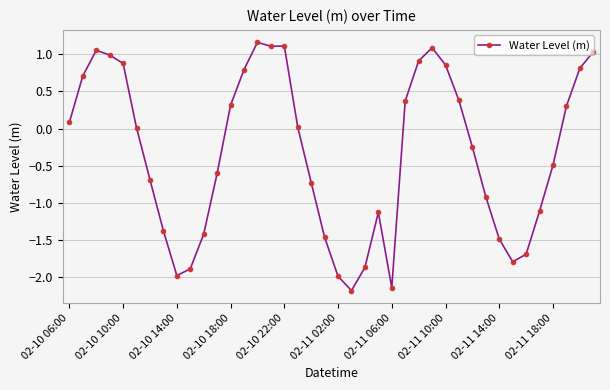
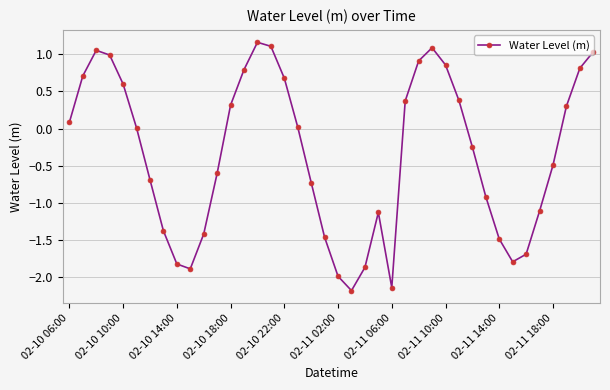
  {
    "02-10 06:00": 0.1,
-   "02-10 10:00": 0.9,
-   "02-10 14:00": -2.0,
+   "02-10 10:00": 0.6,
+   "02-10 14:00": -1.8,
    "02-10 18:00": 0.3,
-   "02-10 22:00": 1.1,
+   "02-10 22:00": 0.7,
    "02-11 02:00": -2.0,
    "02-11 06:00": -2.1,
    "02-11 10:00": 0.9,
    "02-11 14:00": -1.5,
    "02-11 18:00": -0.5
  }
